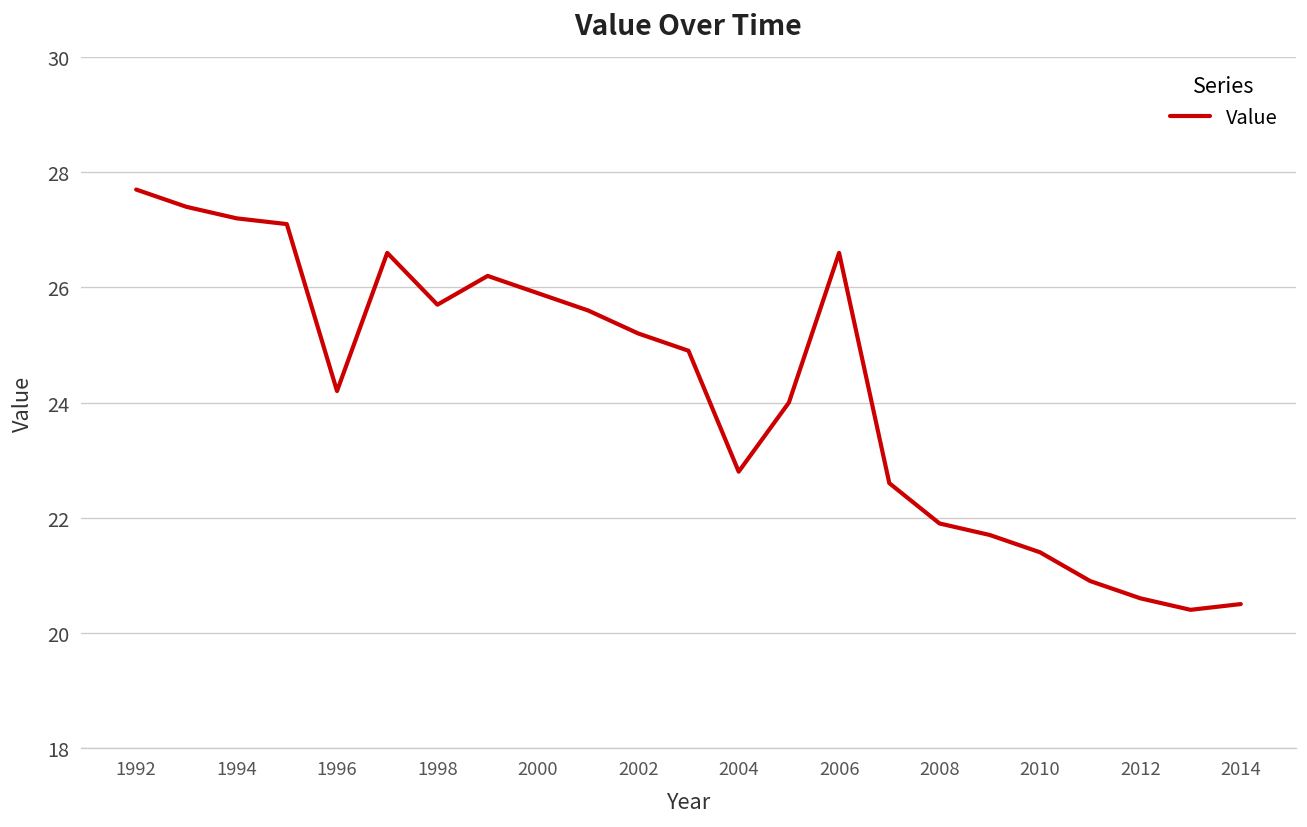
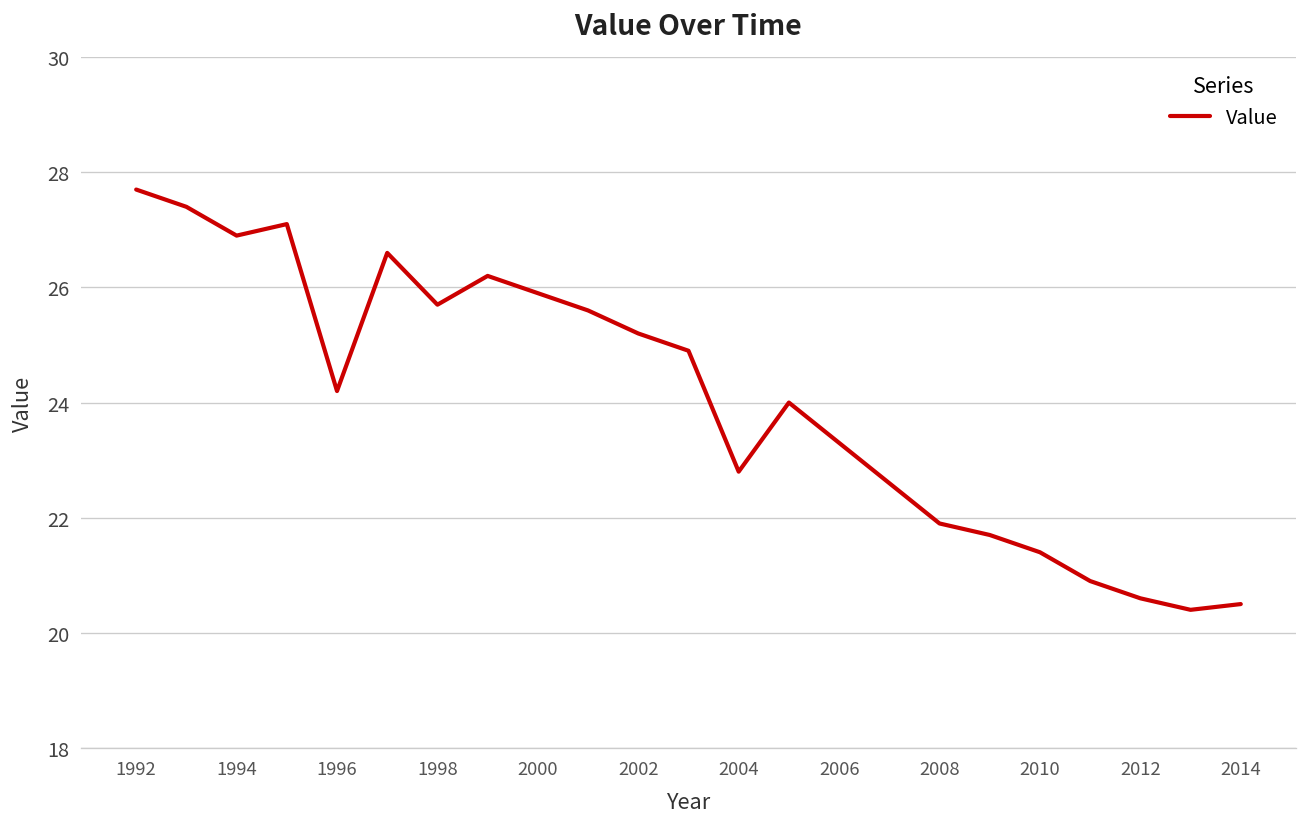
  {
    "1992": 27.7,
-   "1994": 27.2,
+   "1994": 26.9,
    "1996": 24.2,
    "1998": 25.7,
    "2000": 25.9,
    "2002": 25.2,
    "2004": 22.8,
-   "2006": 26.6,
+   "2006": 23.3,
    "2008": 21.9,
    "2010": 21.4,
    "2012": 20.6,
    "2014": 20.5
  }
